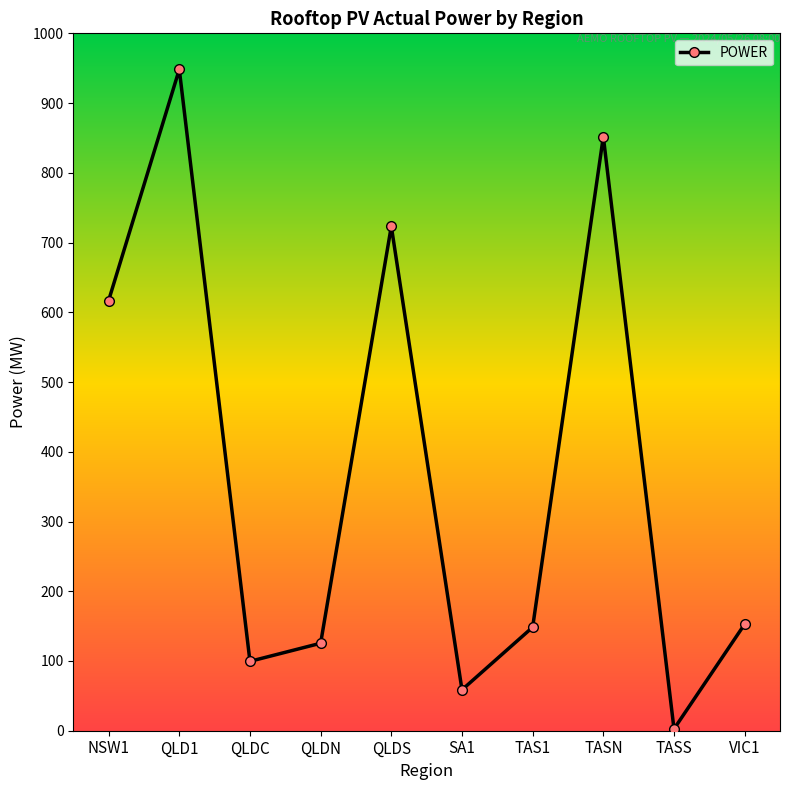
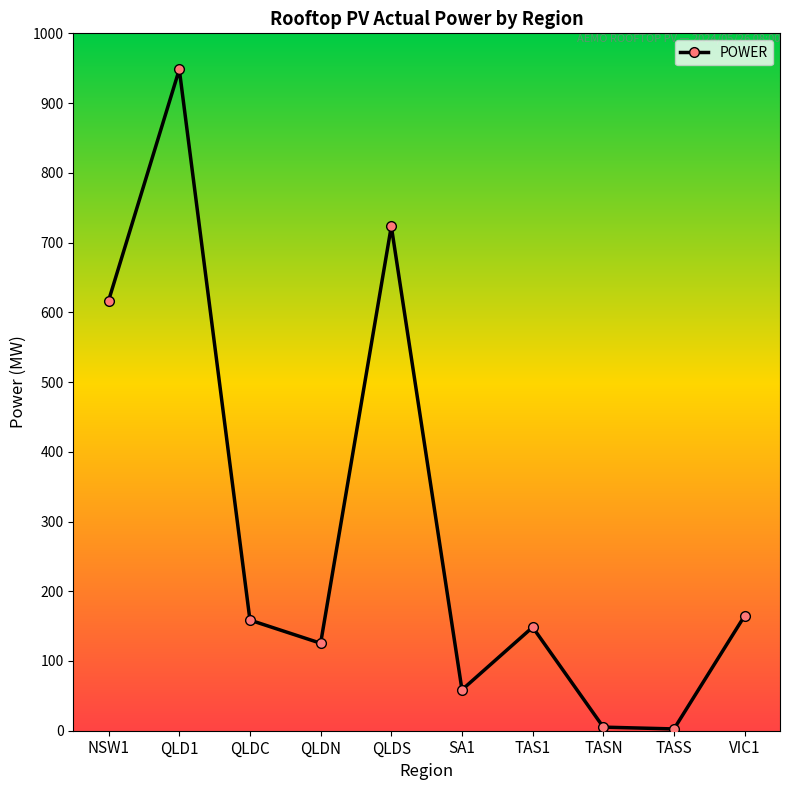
  {
    "NSW1": 620,
    "QLD1": 950,
-   "QLDC": 100,
+   "QLDC": 160,
    "QLDN": 130,
    "QLDS": 720,
    "SA1": 60,
    "TAS1": 150,
-   "TASN": 850,
+   "TASN": 10,
    "TASS": 0,
-   "VIC1": 150
+   "VIC1": 160
  }
